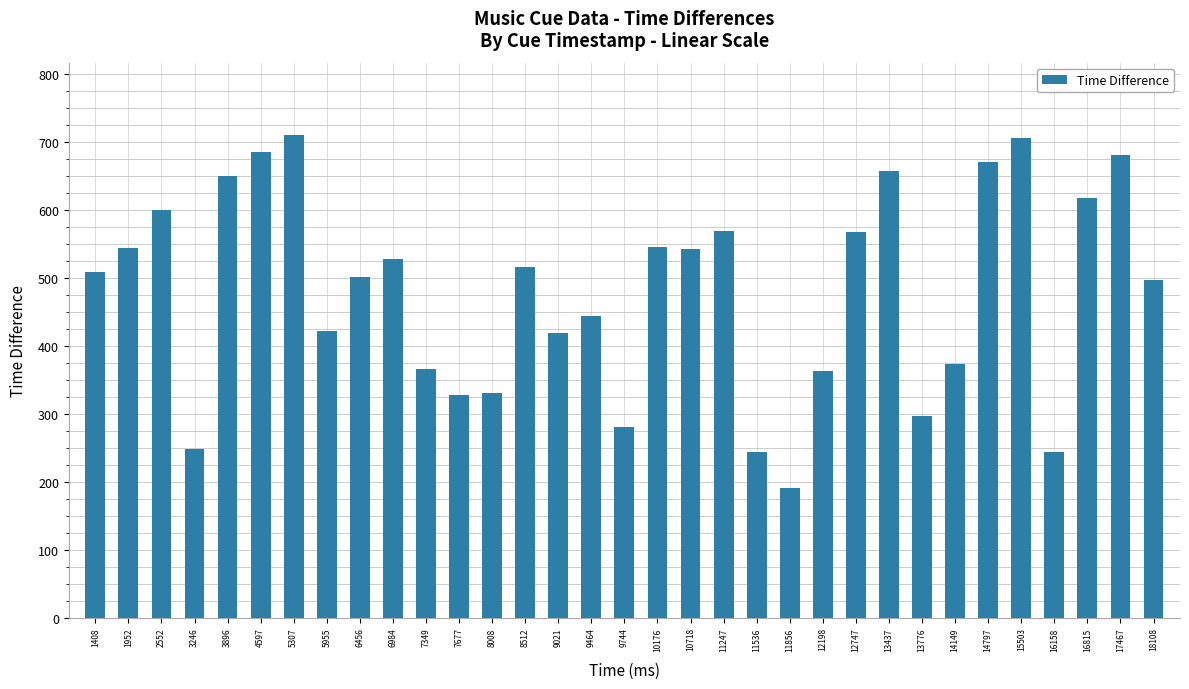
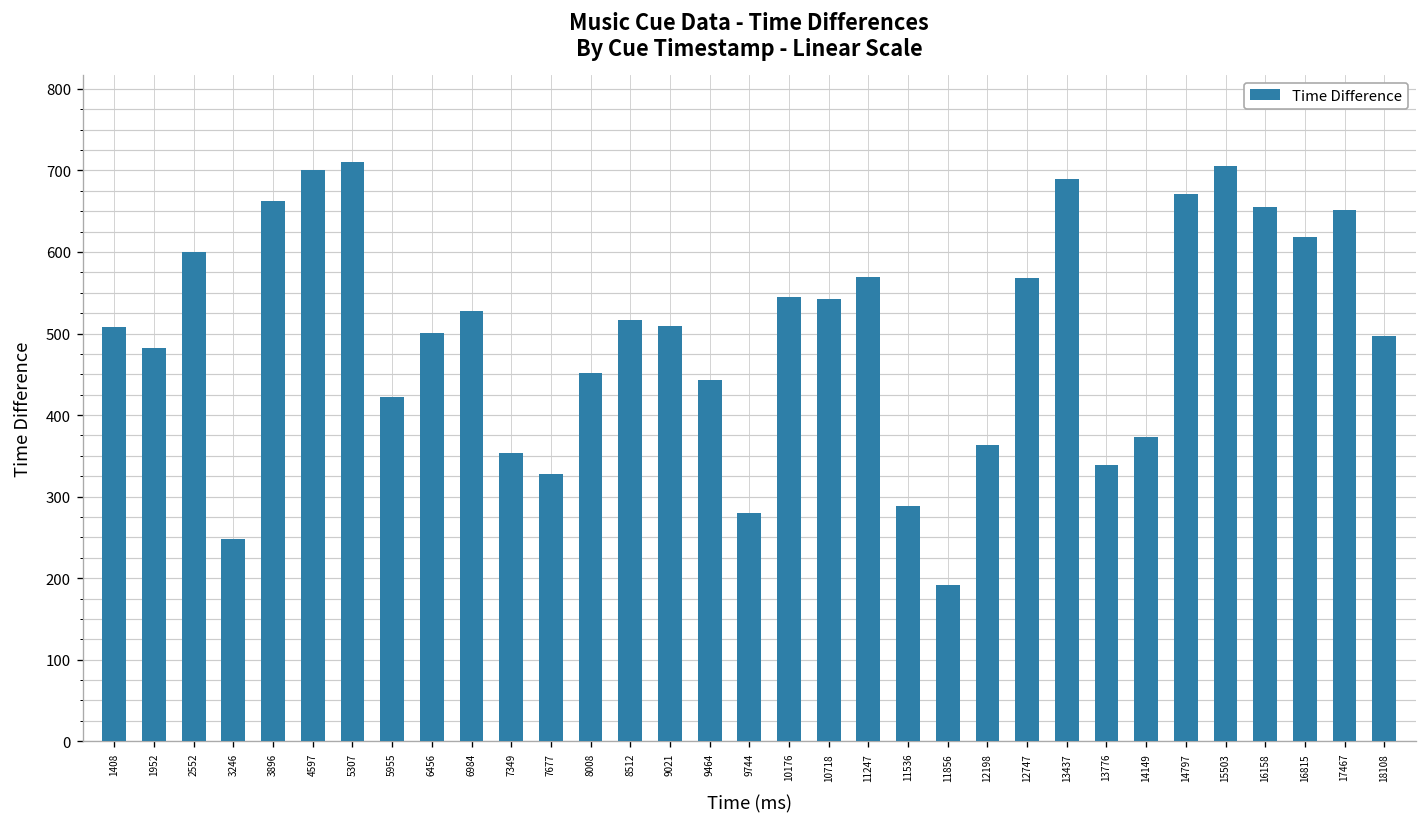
  {
    "1408": 510,
-   "1952": 540,
+   "1952": 480,
    "2552": 600,
    "3246": 250,
-   "3896": 650,
-   "4597": 690,
+   "3896": 660,
+   "4597": 700,
    "5307": 710,
    "5955": 420,
    "6456": 500,
    "6984": 530,
-   "7349": 370,
+   "7349": 350,
    "7677": 330,
-   "8008": 330,
+   "8008": 450,
    "8512": 520,
-   "9021": 420,
+   "9021": 510,
    "9464": 440,
    "9744": 280,
    "10176": 550,
    "10718": 540,
    "11247": 570,
-   "11536": 240,
+   "11536": 290,
    "11856": 190,
    "12198": 360,
    "12747": 570,
-   "13437": 660,
-   "13776": 300,
+   "13437": 690,
+   "13776": 340,
    "14149": 370,
    "14797": 670,
    "15503": 710,
-   "16158": 240,
+   "16158": 660,
    "16815": 620,
-   "17467": 680,
+   "17467": 650,
    "18108": 500
  }
